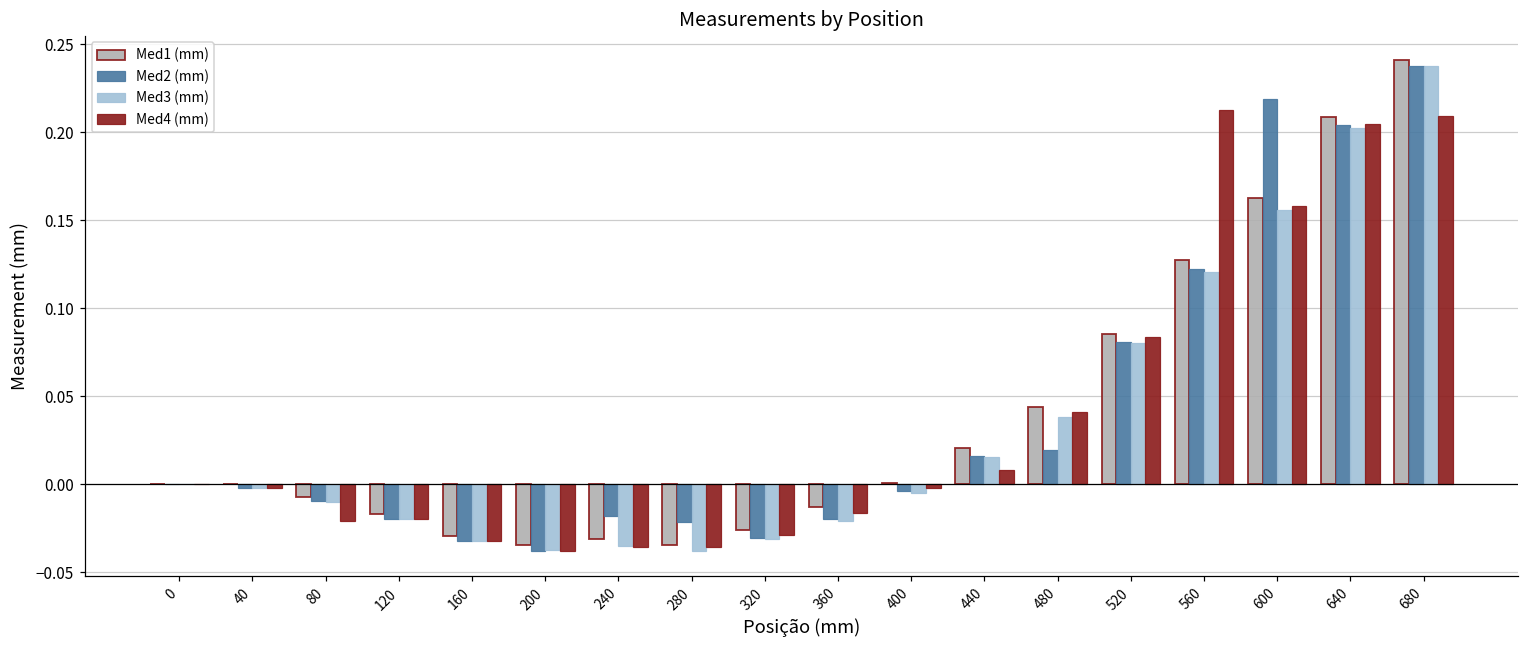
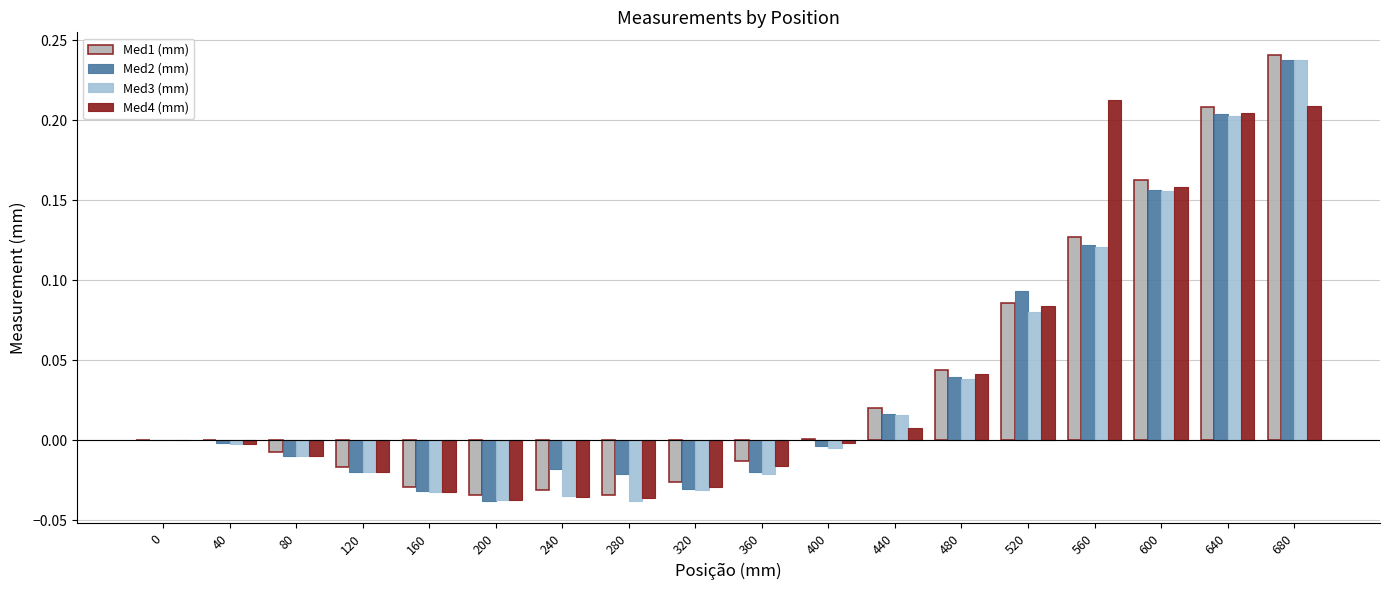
  {
    "Med2 (mm)": {
      "0": 0.000,
      "40": -0.002,
      "80": -0.010,
      "120": -0.020,
      "160": -0.032,
      "200": -0.038,
      "240": -0.018,
      "280": -0.021,
      "320": -0.031,
      "360": -0.020,
      "400": -0.004,
      "440": 0.016,
-     "480": 0.019,
-     "520": 0.081,
+     "480": 0.040,
+     "520": 0.093,
      "560": 0.122,
-     "600": 0.219,
+     "600": 0.156,
      "640": 0.204,
      "680": 0.238
    },
    "Med4 (mm)": {
      "0": 0.000,
      "40": -0.002,
-     "80": -0.021,
+     "80": -0.010,
      "120": -0.020,
      "160": -0.032,
      "200": -0.038,
      "240": -0.036,
      "280": -0.036,
      "320": -0.029,
      "360": -0.016,
      "400": -0.002,
      "440": 0.008,
      "480": 0.041,
      "520": 0.084,
      "560": 0.212,
      "600": 0.158,
      "640": 0.205,
      "680": 0.209
    }
  }
